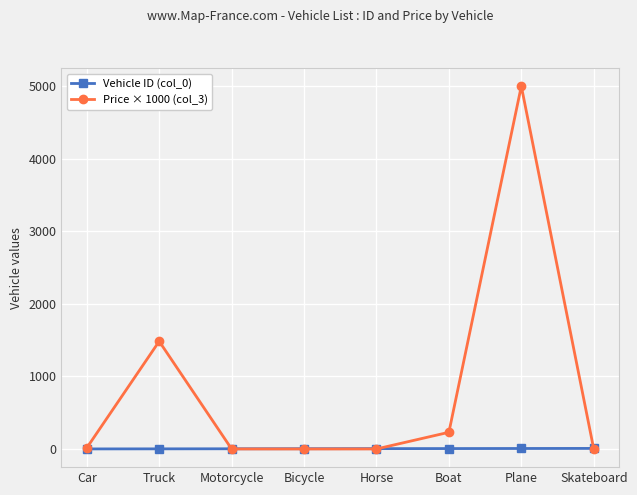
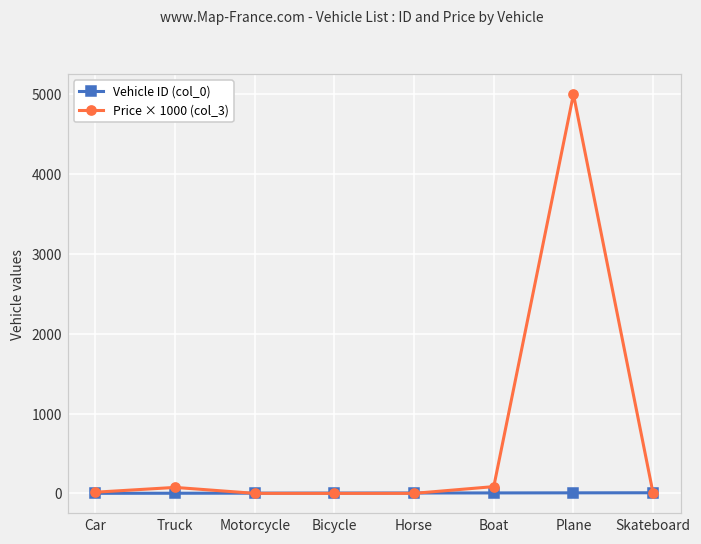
  {
    "Vehicle ID (col_0)": {
      "Truck": 0,
      "Boat": 0,
      "Plane": 0
    },
    "Price × 1000 (col_3)": {
-     "Truck": 1500,
-     "Boat": 200,
+     "Truck": 100,
+     "Boat": 100,
      "Plane": 5000
    }
  }
